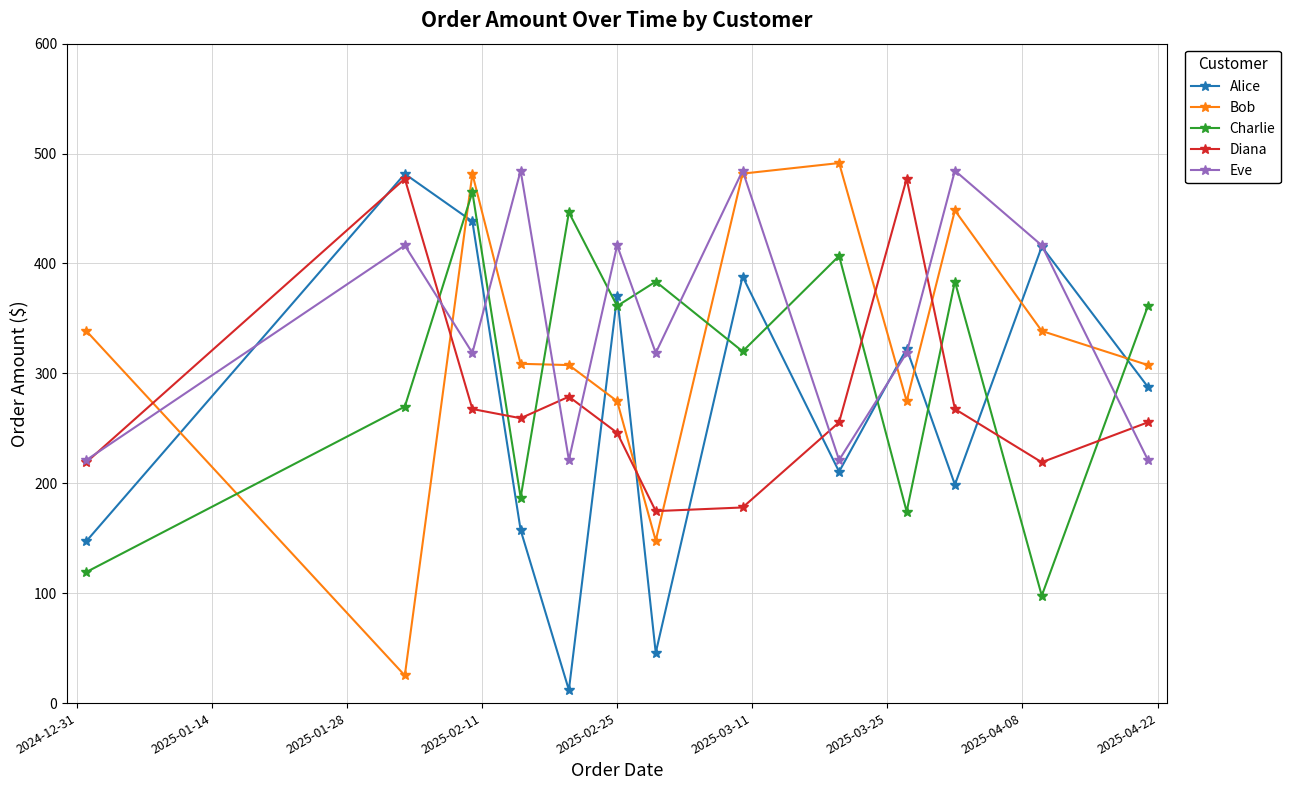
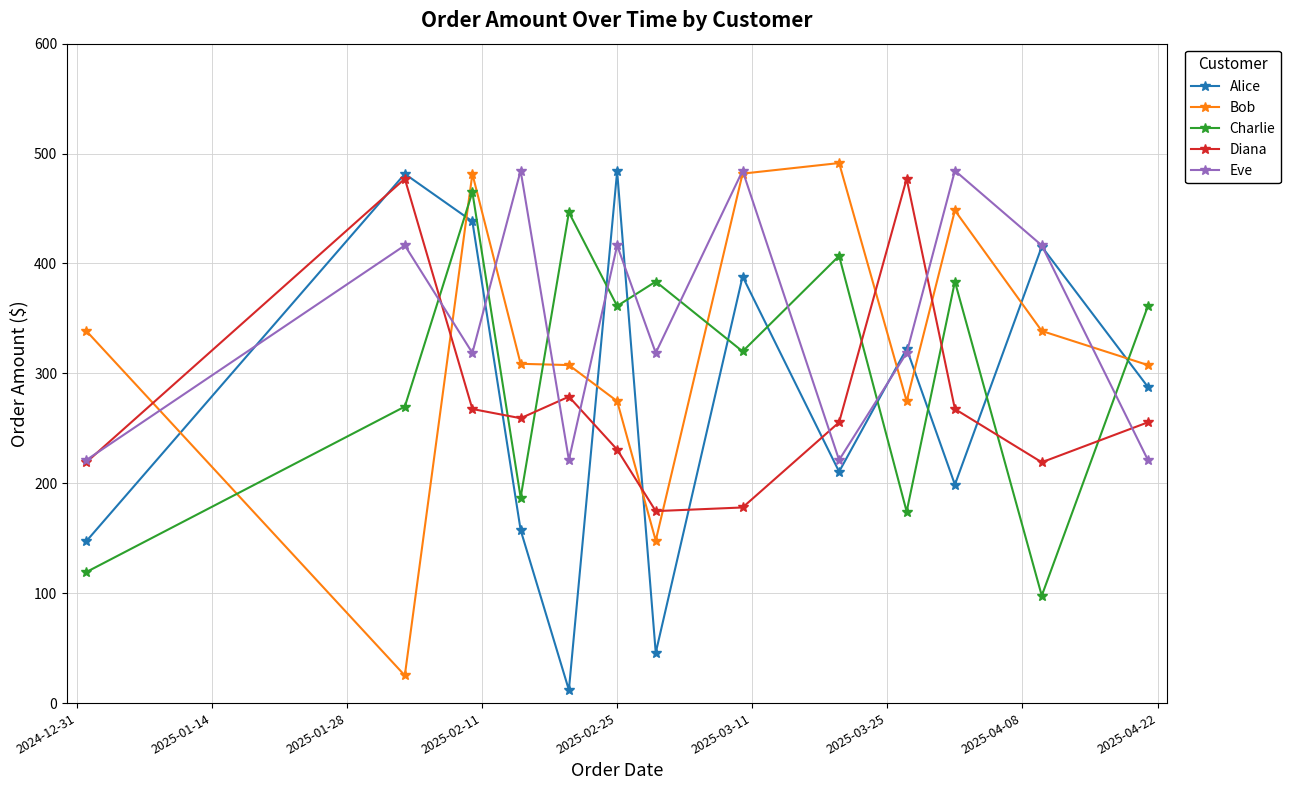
  {
    "Alice": {
-     "2025-02-25": 370
+     "2025-02-25": 484
    },
    "Bob": {
      "2025-02-25": 275
    },
    "Charlie": {
      "2025-02-25": 361
    },
    "Diana": {
-     "2025-02-25": 246
+     "2025-02-25": 231
    },
    "Eve": {
      "2025-02-25": 416
    }
  }
